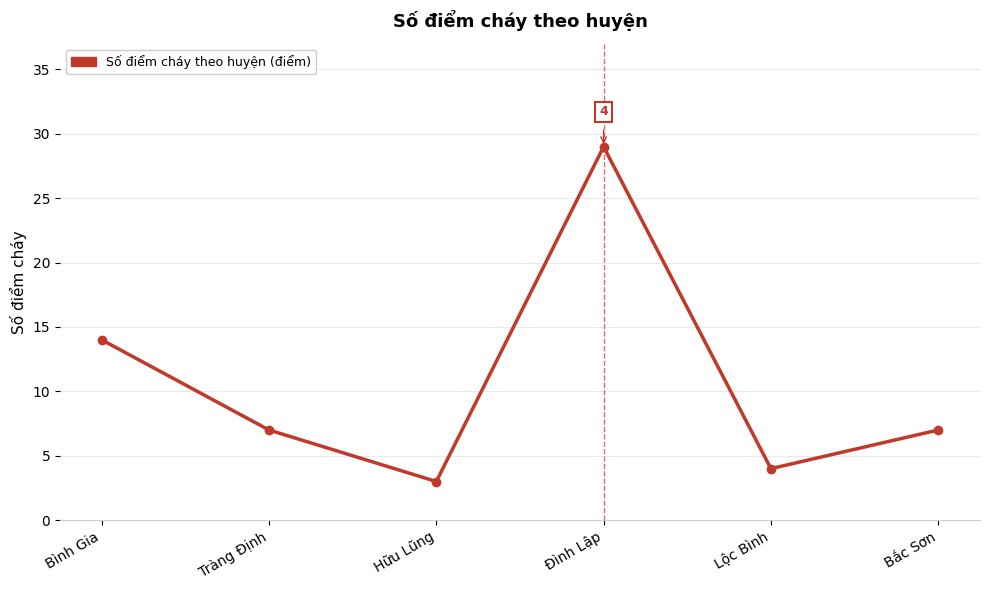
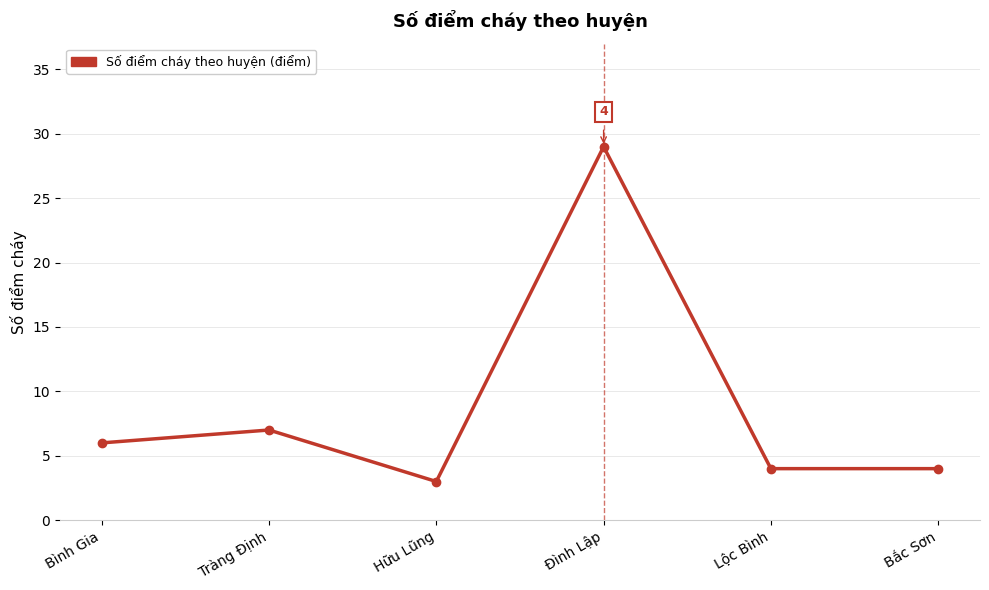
  {
-   "Bình Gia": 14,
+   "Bình Gia": 6,
    "Tràng Định": 7,
    "Hữu Lũng": 3,
    "Đình Lập": 29,
    "Lộc Bình": 4,
-   "Bắc Sơn": 7
+   "Bắc Sơn": 4
  }
